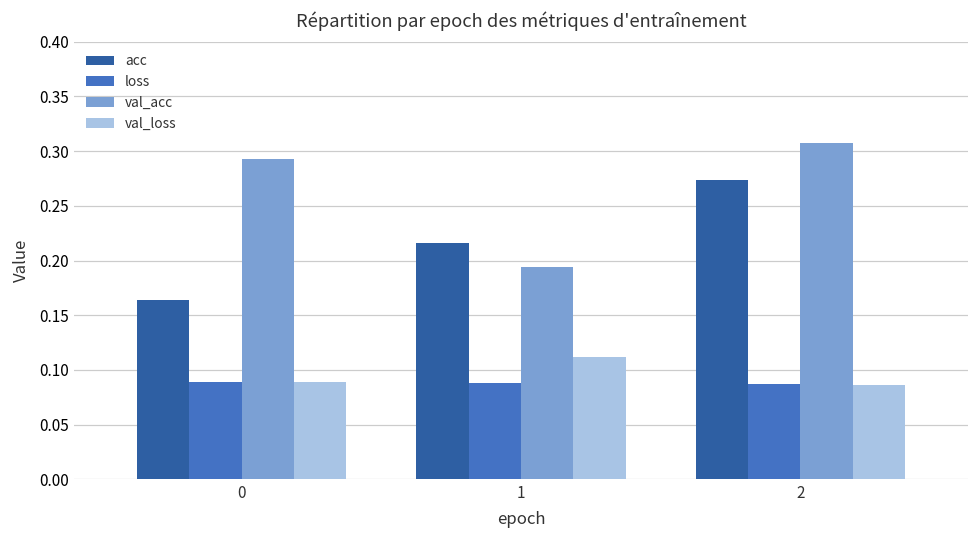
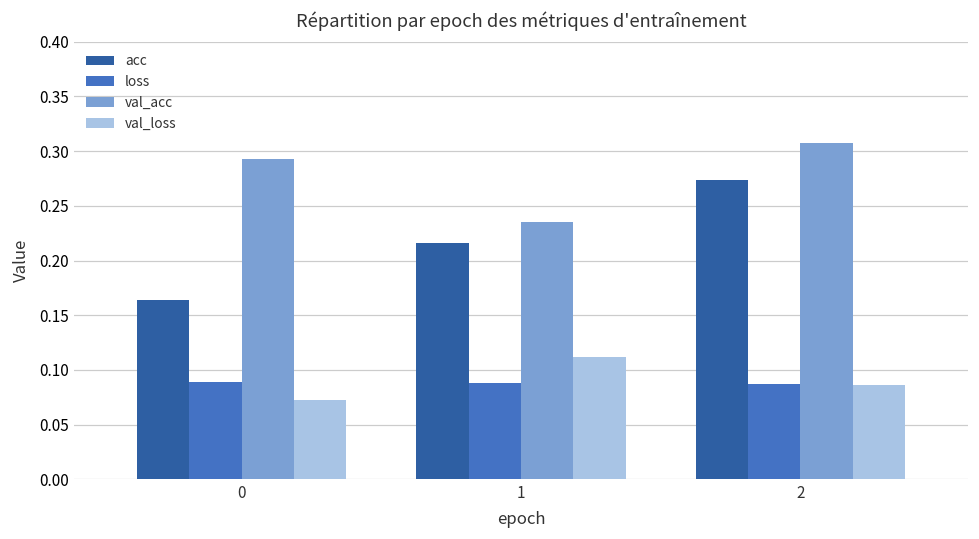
  {
    "val_acc": {
      "0": 0.29,
-     "1": 0.19,
+     "1": 0.24,
      "2": 0.31
    },
    "val_loss": {
-     "0": 0.09,
+     "0": 0.07,
      "1": 0.11,
      "2": 0.09
    }
  }
